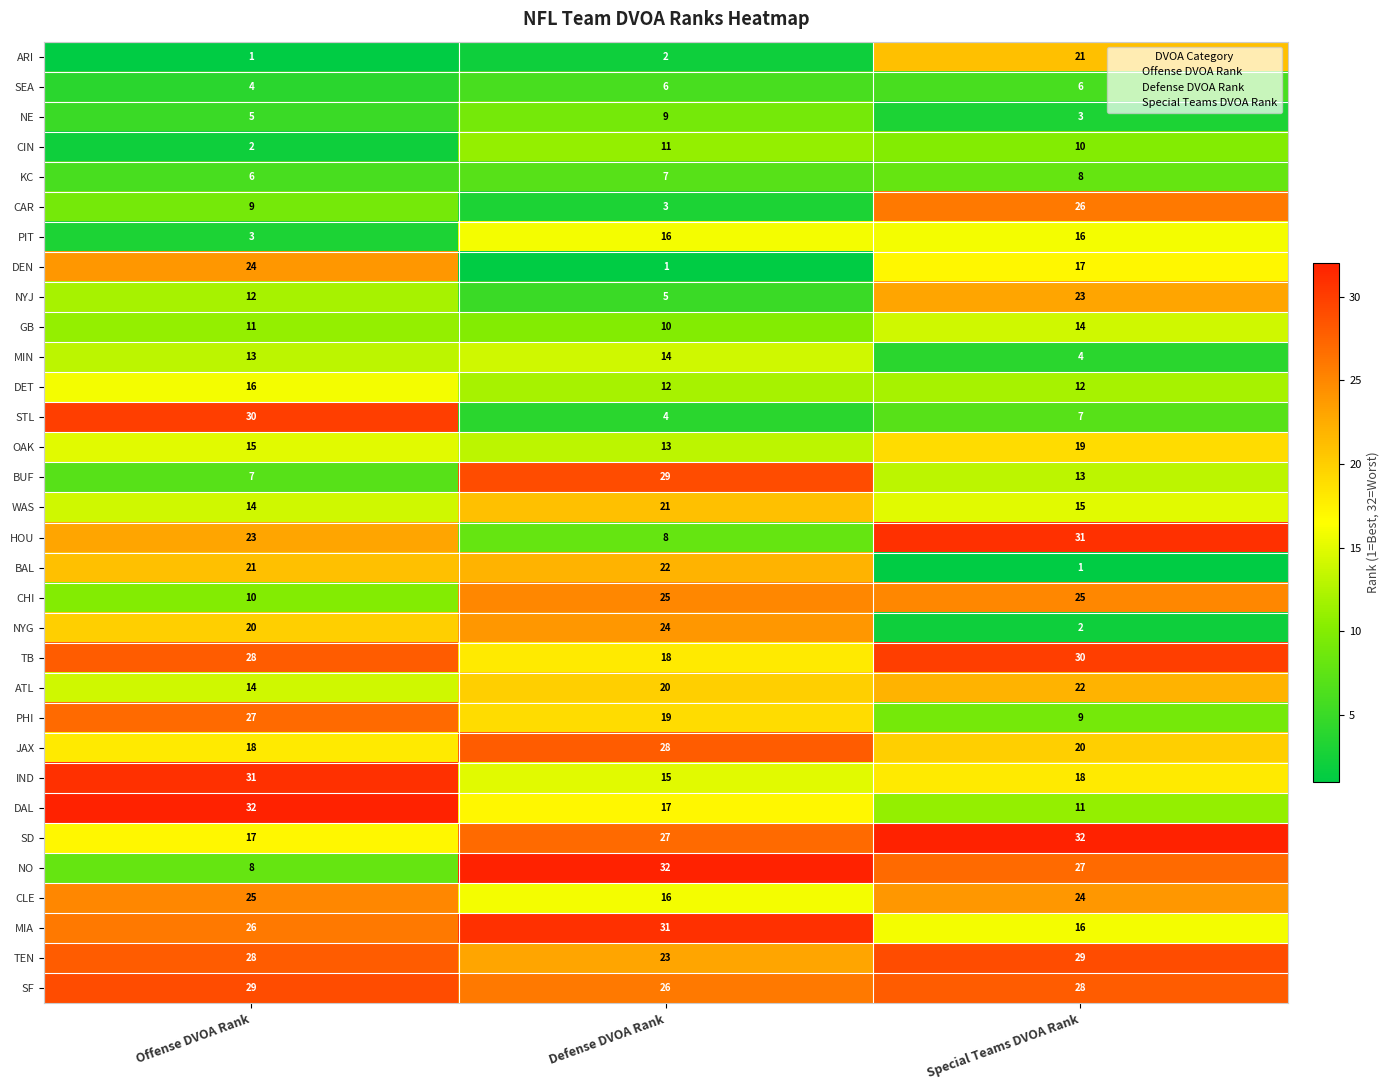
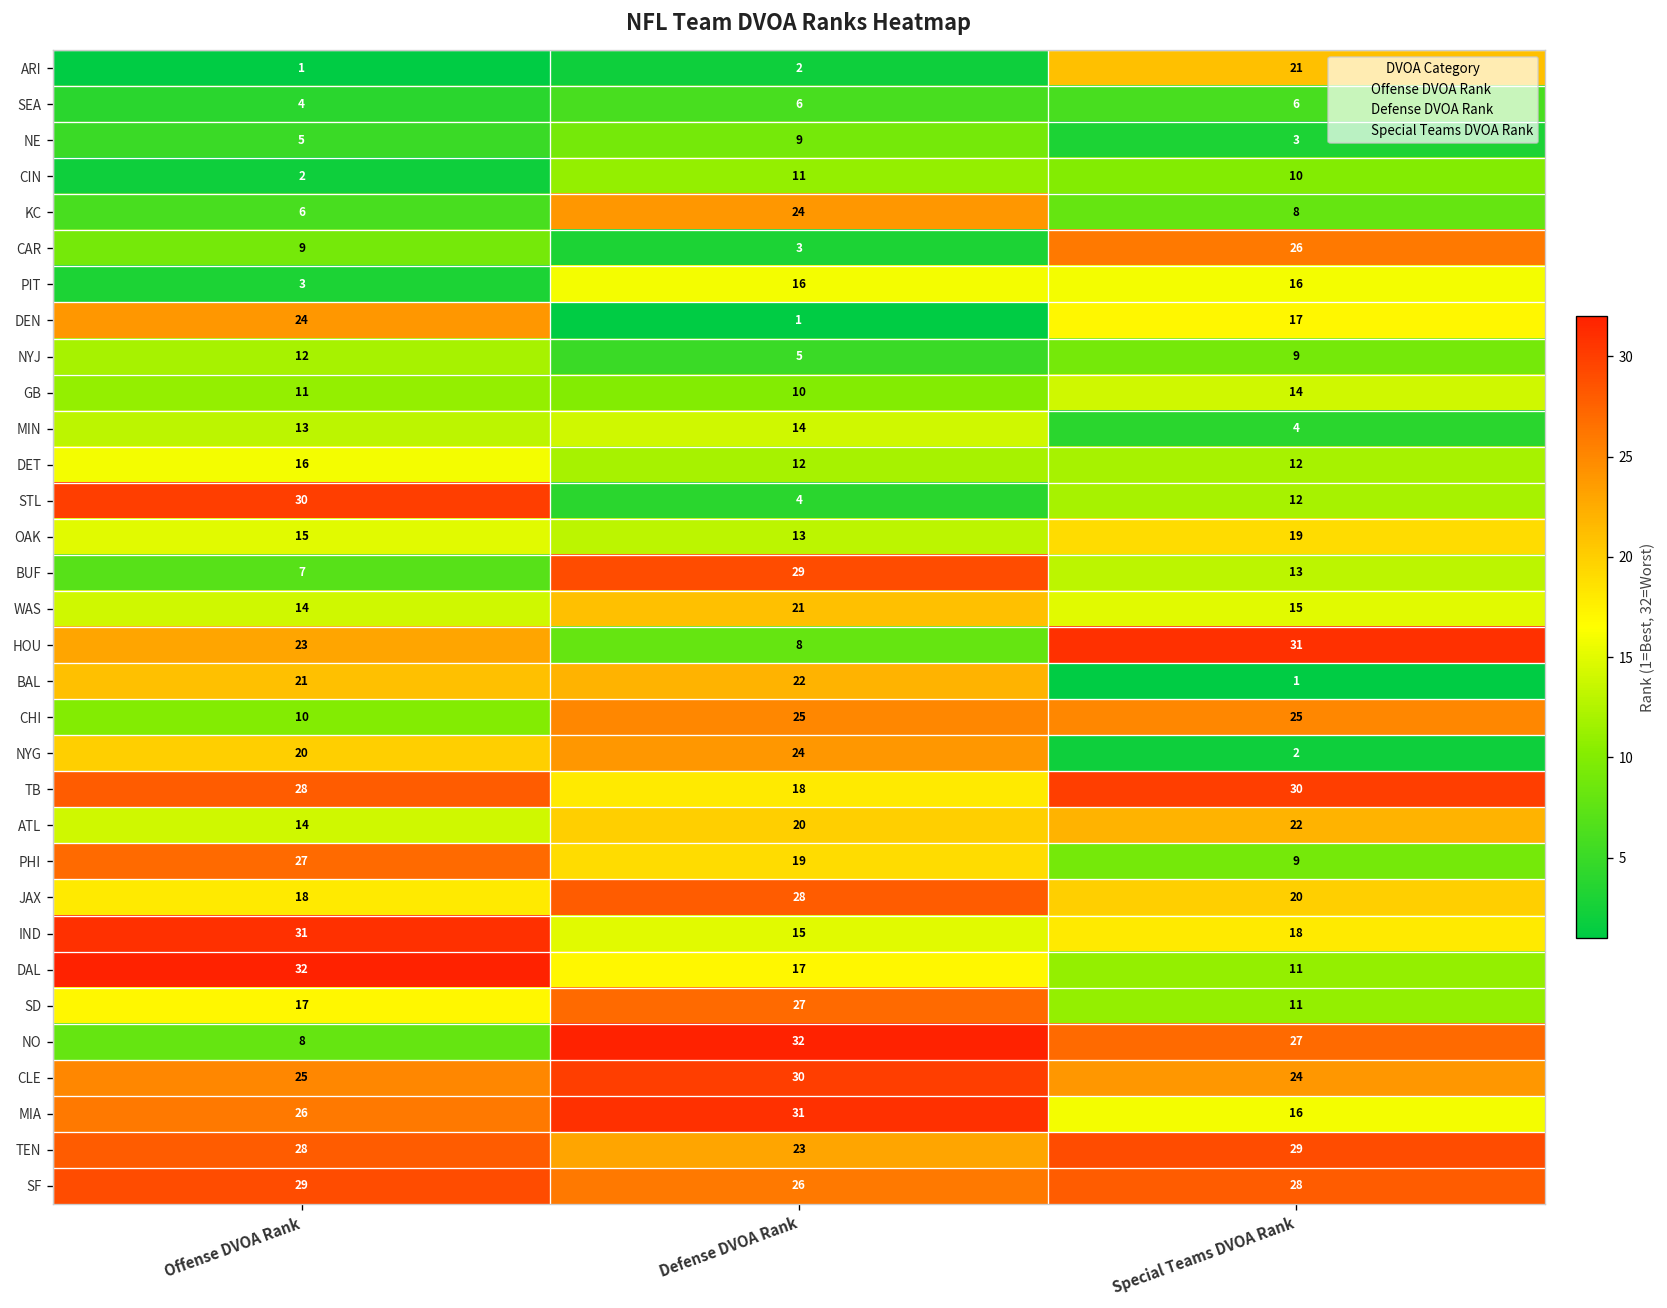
  {
    "ARI": {
      "Offense DVOA Rank": 1,
      "Defense DVOA Rank": 2,
      "Special Teams DVOA Rank": 21
    },
    "SEA": {
      "Offense DVOA Rank": 4,
      "Defense DVOA Rank": 6,
      "Special Teams DVOA Rank": 6
    },
    "NE": {
      "Offense DVOA Rank": 5,
      "Defense DVOA Rank": 9,
      "Special Teams DVOA Rank": 3
    },
    "CIN": {
      "Offense DVOA Rank": 2,
      "Defense DVOA Rank": 11,
      "Special Teams DVOA Rank": 10
    },
    "KC": {
      "Offense DVOA Rank": 6,
-     "Defense DVOA Rank": 7,
+     "Defense DVOA Rank": 24,
      "Special Teams DVOA Rank": 8
    },
    "CAR": {
      "Offense DVOA Rank": 9,
      "Defense DVOA Rank": 3,
      "Special Teams DVOA Rank": 26
    },
    "PIT": {
      "Offense DVOA Rank": 3,
      "Defense DVOA Rank": 16,
      "Special Teams DVOA Rank": 16
    },
    "DEN": {
      "Offense DVOA Rank": 24,
      "Defense DVOA Rank": 1,
      "Special Teams DVOA Rank": 17
    },
    "NYJ": {
      "Offense DVOA Rank": 12,
      "Defense DVOA Rank": 5,
-     "Special Teams DVOA Rank": 23
+     "Special Teams DVOA Rank": 9
    },
    "GB": {
      "Offense DVOA Rank": 11,
      "Defense DVOA Rank": 10,
      "Special Teams DVOA Rank": 14
    },
    "MIN": {
      "Offense DVOA Rank": 13,
      "Defense DVOA Rank": 14,
      "Special Teams DVOA Rank": 4
    },
    "DET": {
      "Offense DVOA Rank": 16,
      "Defense DVOA Rank": 12,
      "Special Teams DVOA Rank": 12
    },
    "STL": {
      "Offense DVOA Rank": 30,
      "Defense DVOA Rank": 4,
-     "Special Teams DVOA Rank": 7
+     "Special Teams DVOA Rank": 12
    },
    "OAK": {
      "Offense DVOA Rank": 15,
      "Defense DVOA Rank": 13,
      "Special Teams DVOA Rank": 19
    },
    "BUF": {
      "Offense DVOA Rank": 7,
      "Defense DVOA Rank": 29,
      "Special Teams DVOA Rank": 13
    },
    "WAS": {
      "Offense DVOA Rank": 14,
      "Defense DVOA Rank": 21,
      "Special Teams DVOA Rank": 15
    },
    "HOU": {
      "Offense DVOA Rank": 23,
      "Defense DVOA Rank": 8,
      "Special Teams DVOA Rank": 31
    },
    "BAL": {
      "Offense DVOA Rank": 21,
      "Defense DVOA Rank": 22,
      "Special Teams DVOA Rank": 1
    },
    "CHI": {
      "Offense DVOA Rank": 10,
      "Defense DVOA Rank": 25,
      "Special Teams DVOA Rank": 25
    },
    "NYG": {
      "Offense DVOA Rank": 20,
      "Defense DVOA Rank": 24,
      "Special Teams DVOA Rank": 2
    },
    "TB": {
      "Offense DVOA Rank": 28,
      "Defense DVOA Rank": 18,
      "Special Teams DVOA Rank": 30
    },
    "ATL": {
      "Offense DVOA Rank": 14,
      "Defense DVOA Rank": 20,
      "Special Teams DVOA Rank": 22
    },
    "PHI": {
      "Offense DVOA Rank": 27,
      "Defense DVOA Rank": 19,
      "Special Teams DVOA Rank": 9
    },
    "JAX": {
      "Offense DVOA Rank": 18,
      "Defense DVOA Rank": 28,
      "Special Teams DVOA Rank": 20
    },
    "IND": {
      "Offense DVOA Rank": 31,
      "Defense DVOA Rank": 15,
      "Special Teams DVOA Rank": 18
    },
    "DAL": {
      "Offense DVOA Rank": 32,
      "Defense DVOA Rank": 17,
      "Special Teams DVOA Rank": 11
    },
    "SD": {
      "Offense DVOA Rank": 17,
      "Defense DVOA Rank": 27,
-     "Special Teams DVOA Rank": 32
+     "Special Teams DVOA Rank": 11
    },
    "NO": {
      "Offense DVOA Rank": 8,
      "Defense DVOA Rank": 32,
      "Special Teams DVOA Rank": 27
    },
    "CLE": {
      "Offense DVOA Rank": 25,
-     "Defense DVOA Rank": 16,
+     "Defense DVOA Rank": 30,
      "Special Teams DVOA Rank": 24
    },
    "MIA": {
      "Offense DVOA Rank": 26,
      "Defense DVOA Rank": 31,
      "Special Teams DVOA Rank": 16
    },
    "TEN": {
      "Offense DVOA Rank": 28,
      "Defense DVOA Rank": 23,
      "Special Teams DVOA Rank": 29
    },
    "SF": {
      "Offense DVOA Rank": 29,
      "Defense DVOA Rank": 26,
      "Special Teams DVOA Rank": 28
    }
  }
